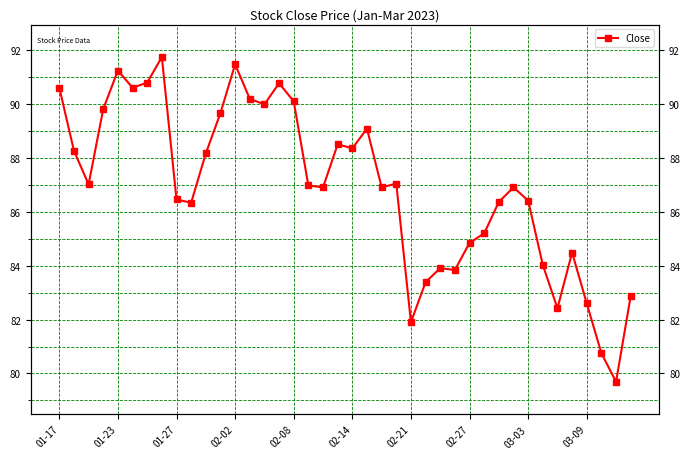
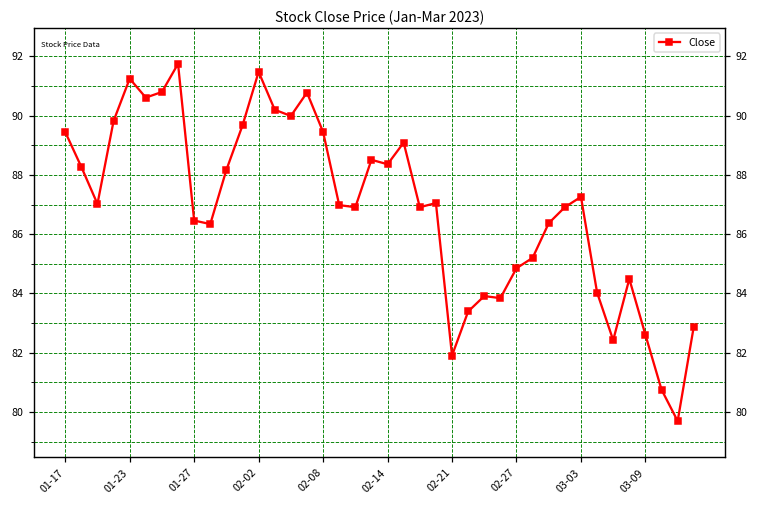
  {
-   "01-17": 90.6,
+   "01-17": 89.4,
    "01-23": 91.2,
    "01-27": 86.5,
    "02-02": 91.5,
-   "02-08": 90.1,
+   "02-08": 89.4,
    "02-14": 88.4,
    "02-21": 81.9,
    "02-27": 84.8,
-   "03-03": 86.4,
+   "03-03": 87.3,
    "03-09": 82.6
  }
